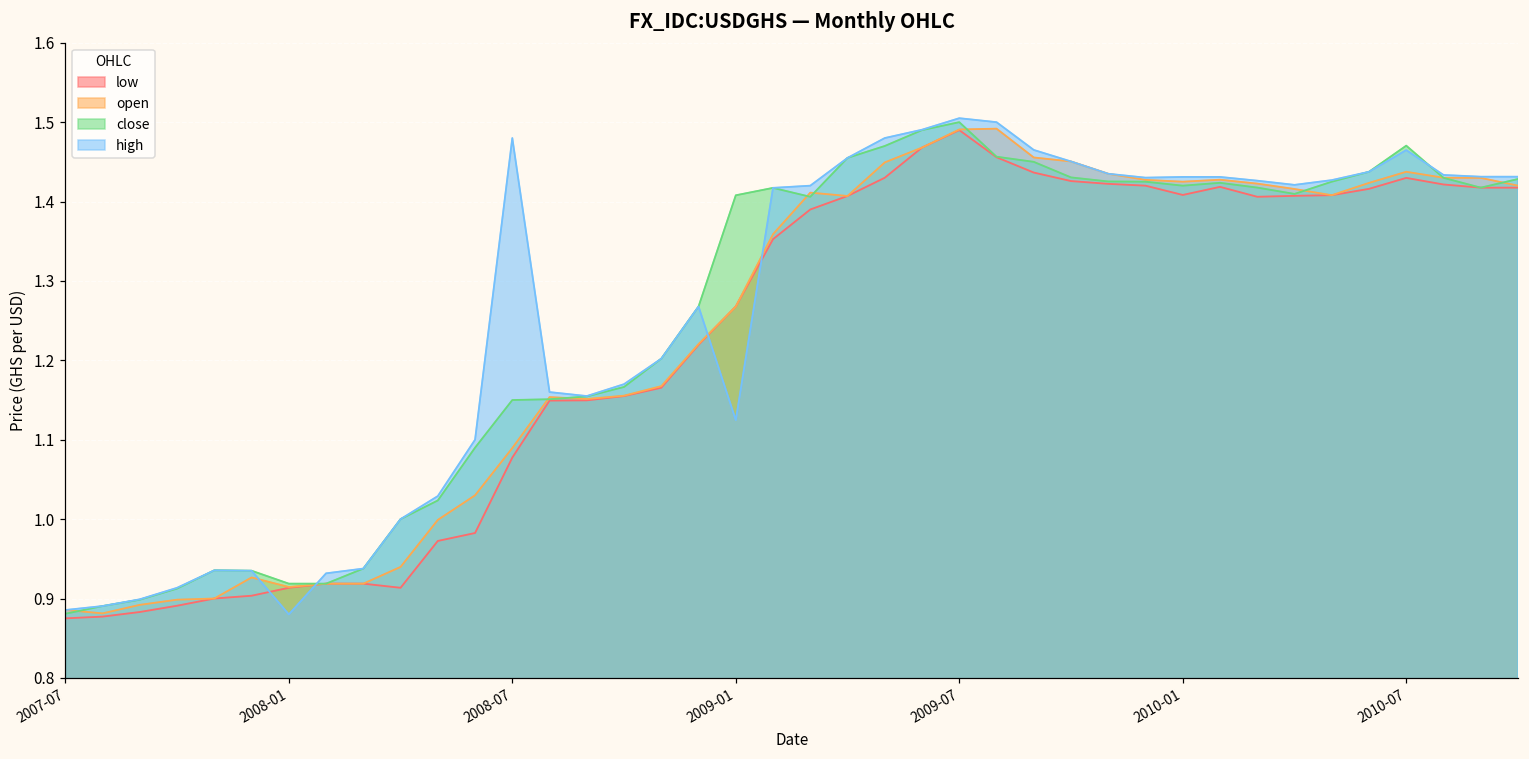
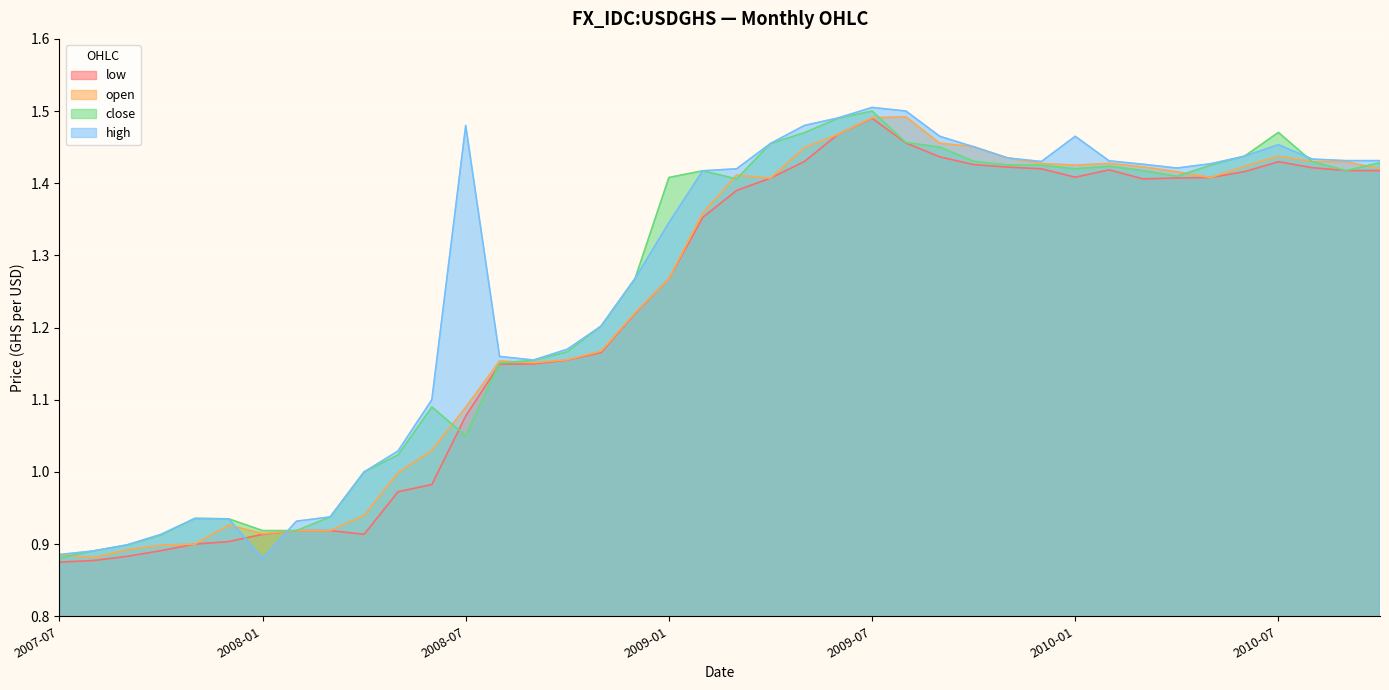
  {
    "close": {
      "2007-07": 0.88,
      "2008-01": 0.92,
-     "2008-07": 1.15,
+     "2008-07": 1.05,
      "2009-01": 1.41,
      "2009-07": 1.50,
      "2010-01": 1.42,
      "2010-07": 1.47
    },
    "high": {
      "2008-01": 0.88,
      "2008-07": 1.48,
-     "2009-01": 1.12,
+     "2009-01": 1.35,
      "2009-07": 1.51,
-     "2010-01": 1.43,
-     "2010-07": 1.46
+     "2010-01": 1.47,
+     "2010-07": 1.45
    }
  }
